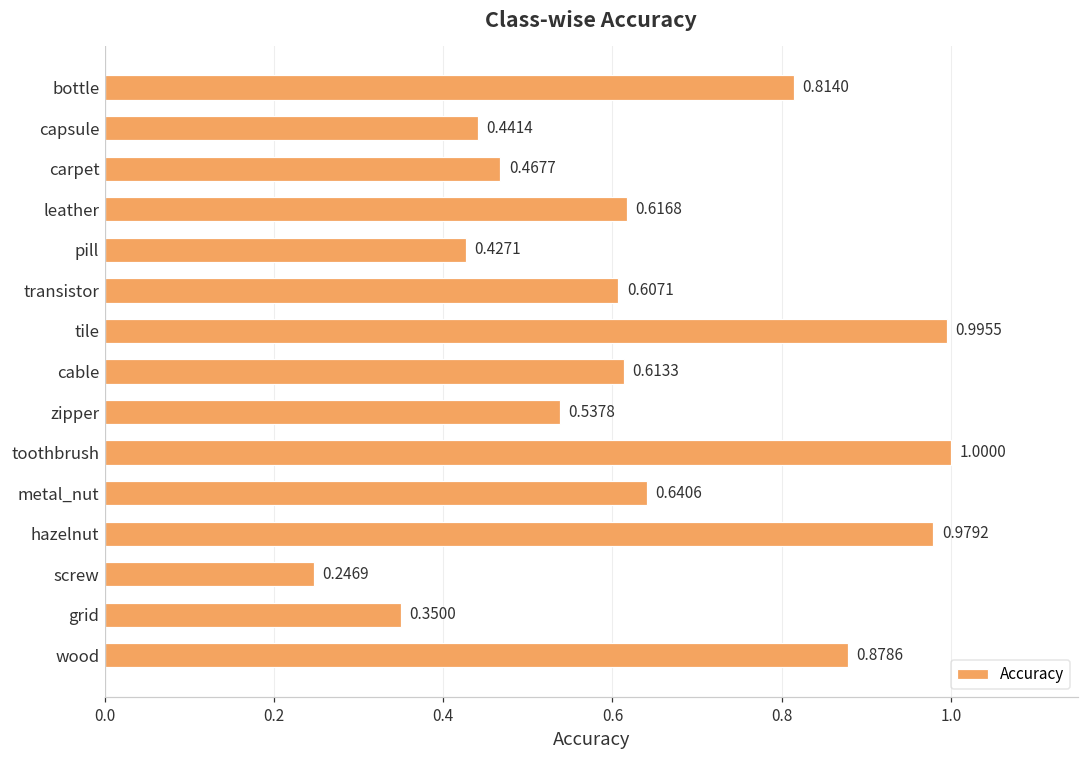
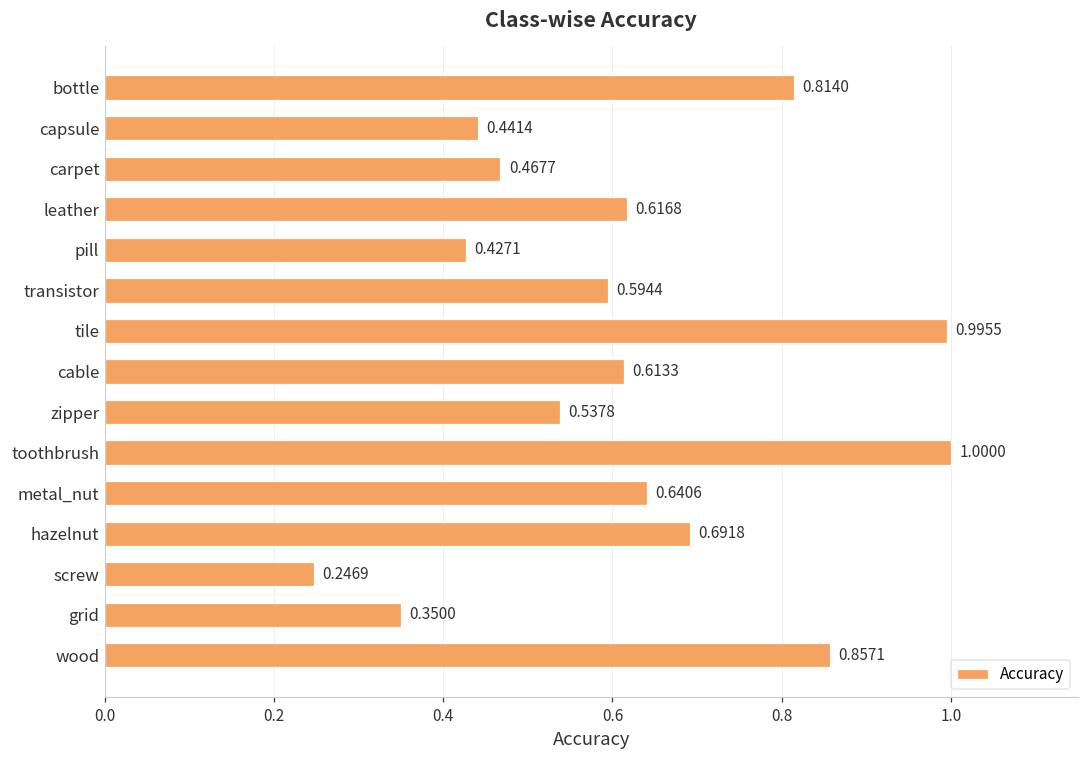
  {
    "bottle": 0.8140,
    "capsule": 0.4414,
    "carpet": 0.4677,
    "leather": 0.6168,
    "pill": 0.4271,
-   "transistor": 0.6071,
+   "transistor": 0.5944,
    "tile": 0.9955,
    "cable": 0.6133,
    "zipper": 0.5378,
    "toothbrush": 1.0000,
    "metal_nut": 0.6406,
-   "hazelnut": 0.9792,
+   "hazelnut": 0.6918,
    "screw": 0.2469,
    "grid": 0.3500,
-   "wood": 0.8786
+   "wood": 0.8571
  }
